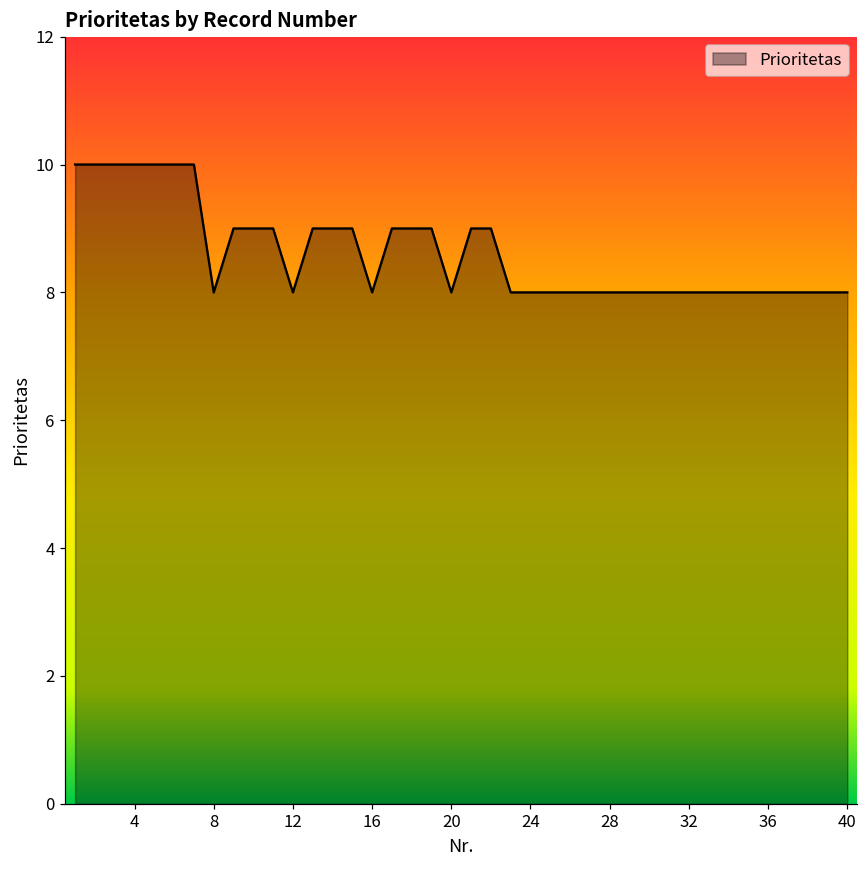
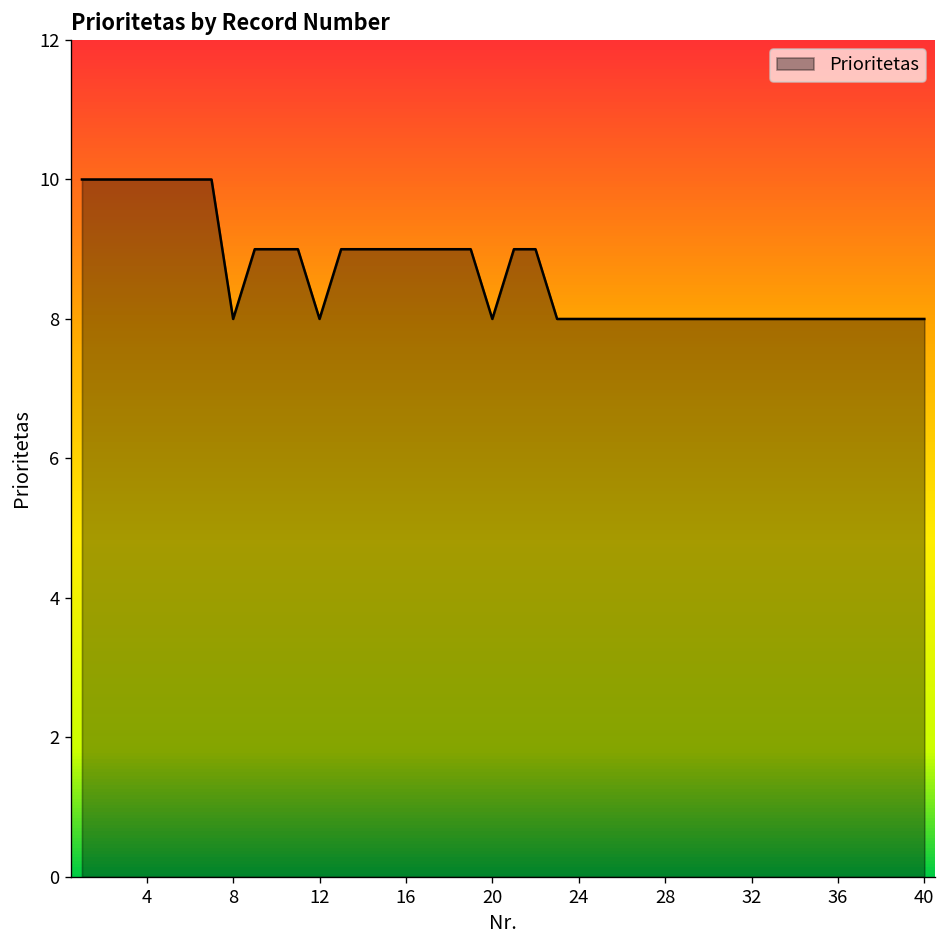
  {
    "4": 10,
    "8": 8,
    "12": 8,
-   "16": 8,
+   "16": 9,
    "20": 8,
    "24": 8,
    "28": 8,
    "32": 8,
    "36": 8,
    "40": 8
  }
